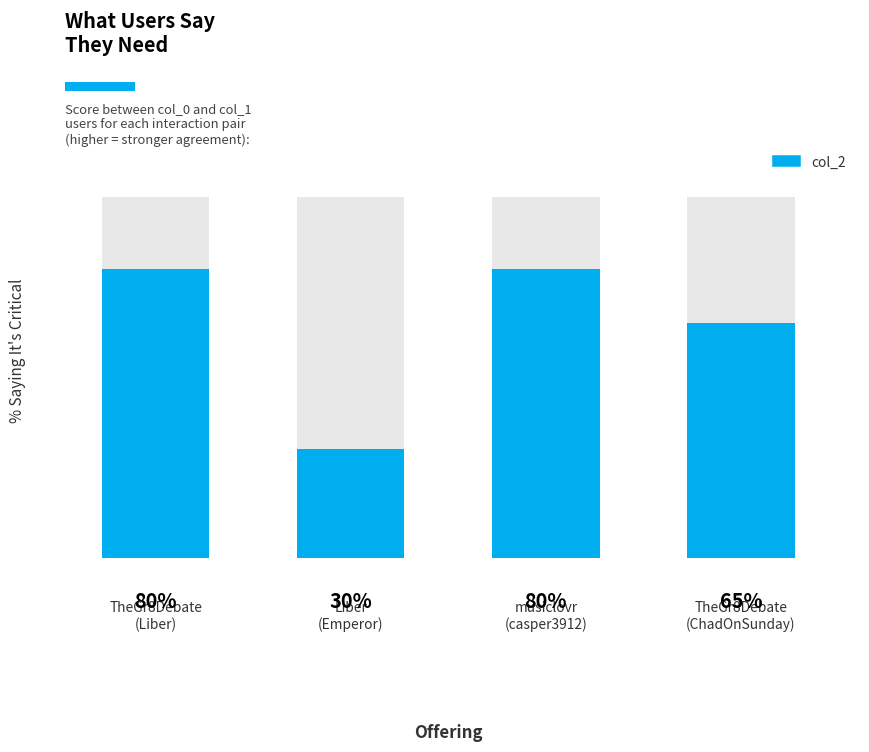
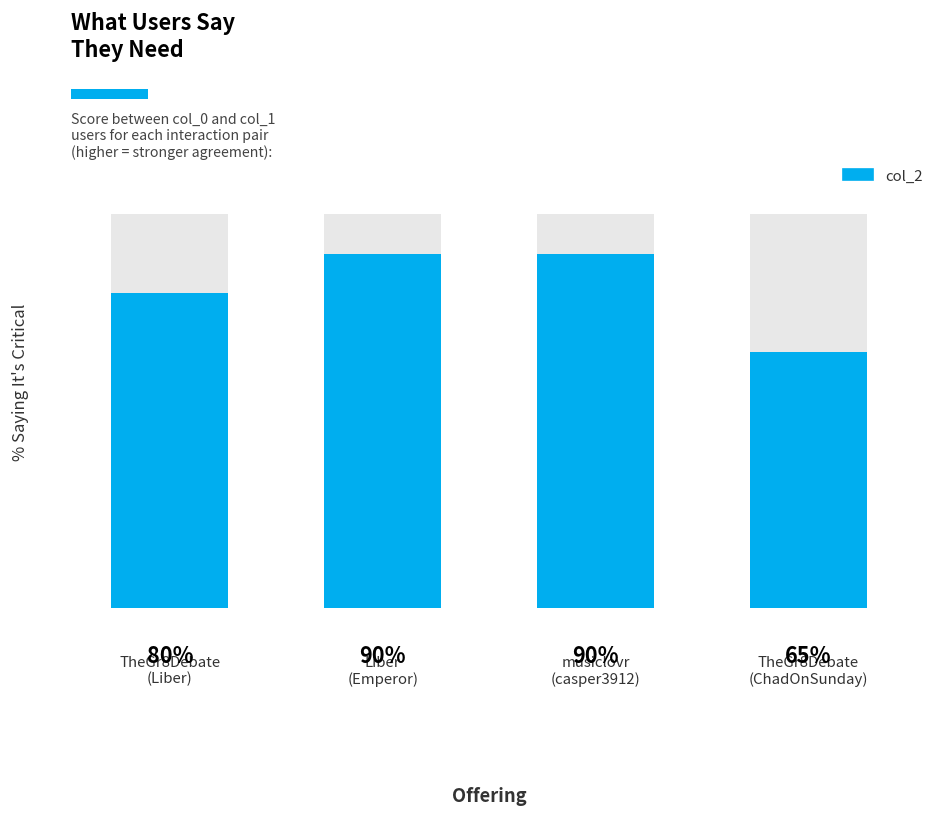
  {
    "col_2": {
-     "Liber (Emperor)": "30%",
-     "musiclovr (casper3912)": "80%"
+     "Liber (Emperor)": "90%",
+     "musiclovr (casper3912)": "90%"
    }
  }
